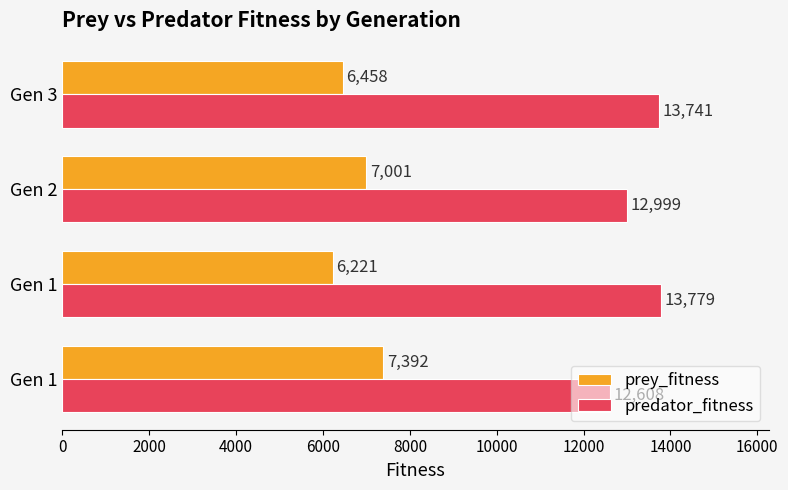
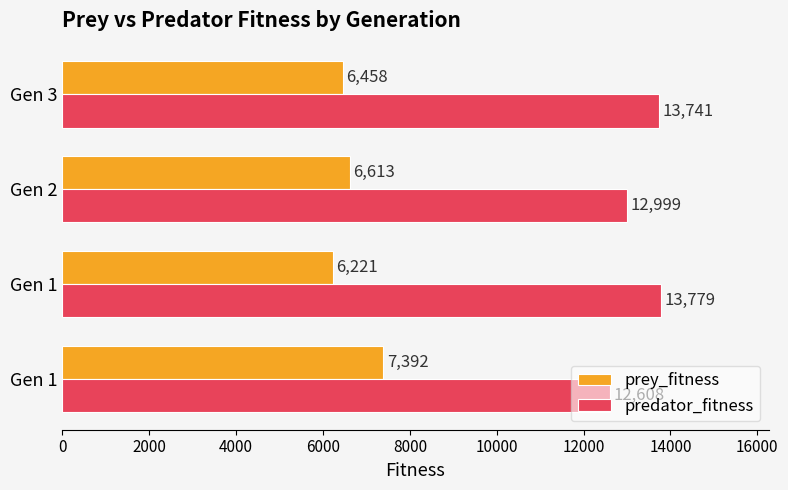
  {
    "prey_fitness": {
      "Gen 3": "6,458",
-     "Gen 2": "7,001"
+     "Gen 2": "6,613"
    },
    "predator_fitness": {
      "Gen 3": "13,741",
      "Gen 2": "12,999"
    }
  }
